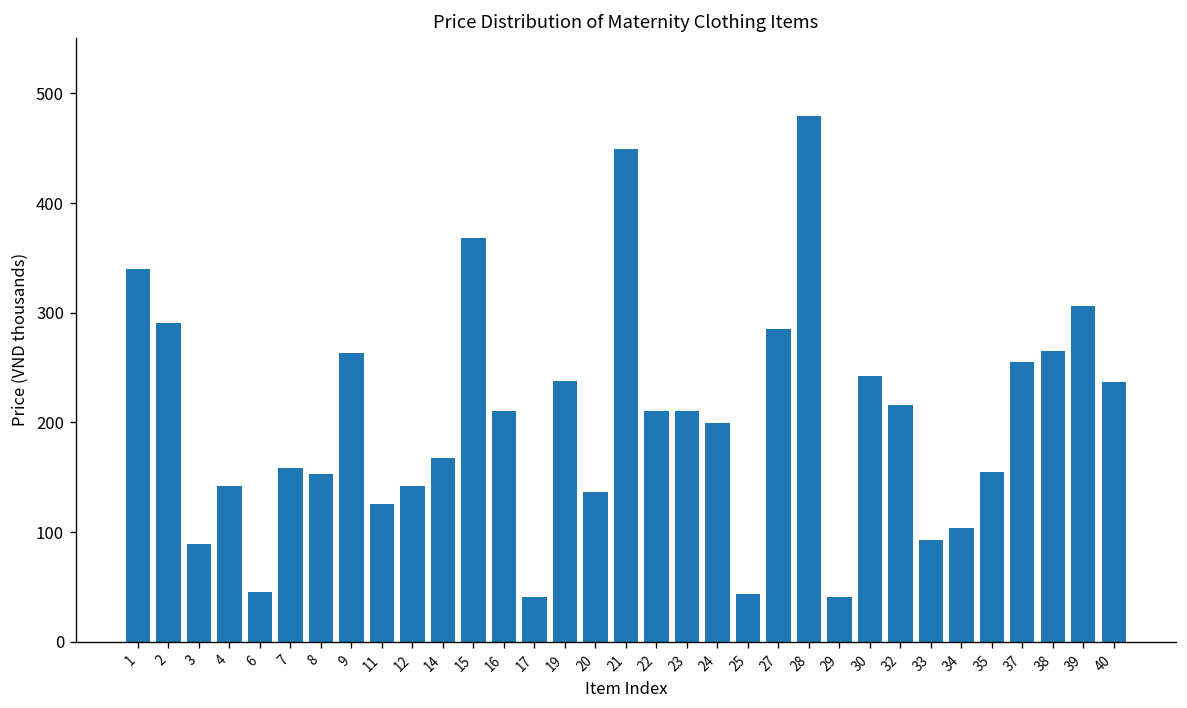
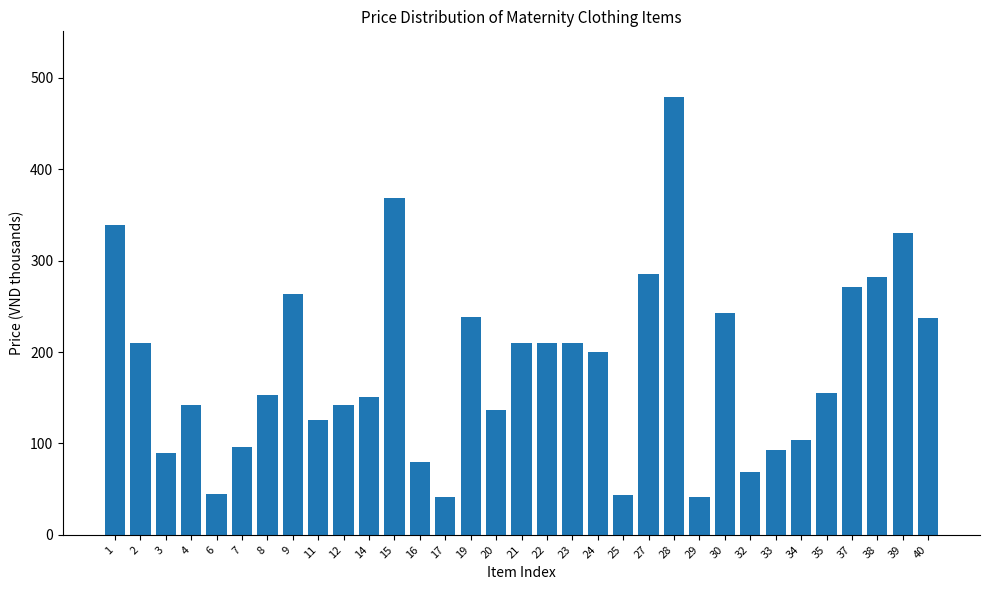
  {
    "1": 340,
-   "2": 290,
+   "2": 210,
    "3": 90,
    "4": 140,
    "6": 50,
-   "7": 160,
+   "7": 100,
    "8": 150,
    "9": 260,
    "11": 130,
    "12": 140,
-   "14": 170,
+   "14": 150,
    "15": 370,
-   "16": 210,
+   "16": 80,
    "17": 40,
    "19": 240,
    "20": 140,
-   "21": 450,
+   "21": 210,
    "22": 210,
    "23": 210,
    "24": 200,
    "25": 40,
    "27": 290,
    "28": 480,
    "29": 40,
    "30": 240,
-   "32": 220,
+   "32": 70,
    "33": 90,
    "34": 100,
    "35": 160,
-   "37": 260,
-   "38": 270,
-   "39": 310,
+   "37": 270,
+   "38": 280,
+   "39": 330,
    "40": 240
  }
